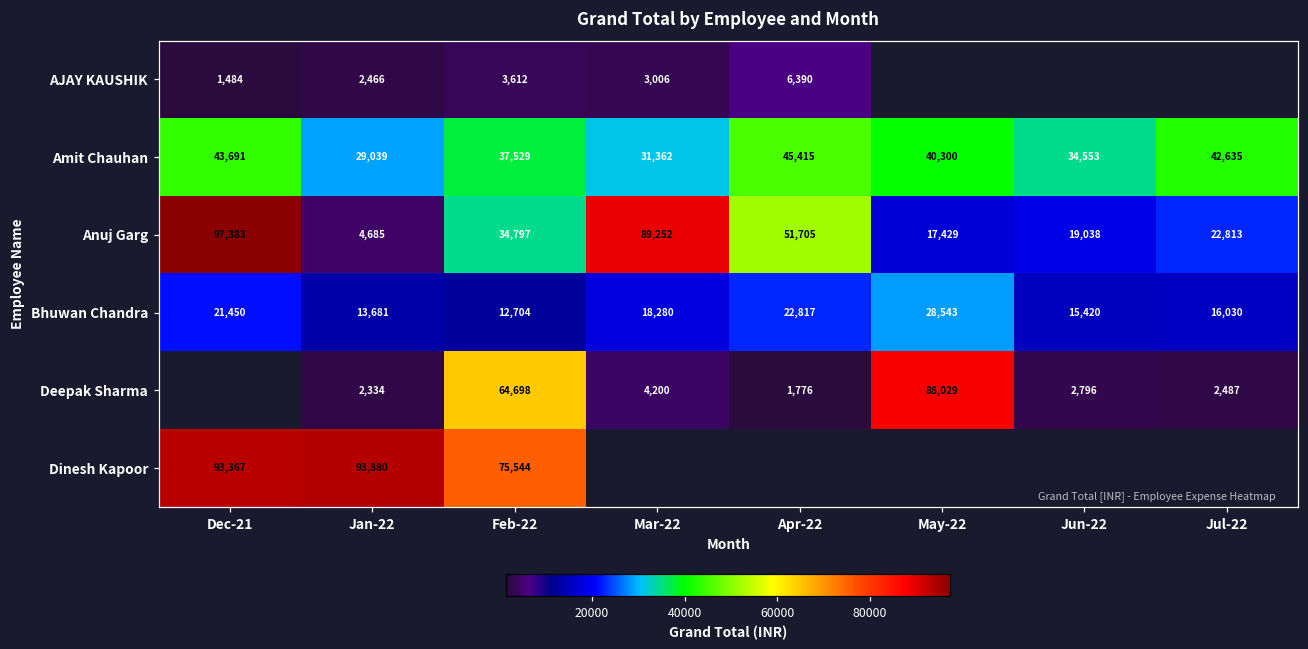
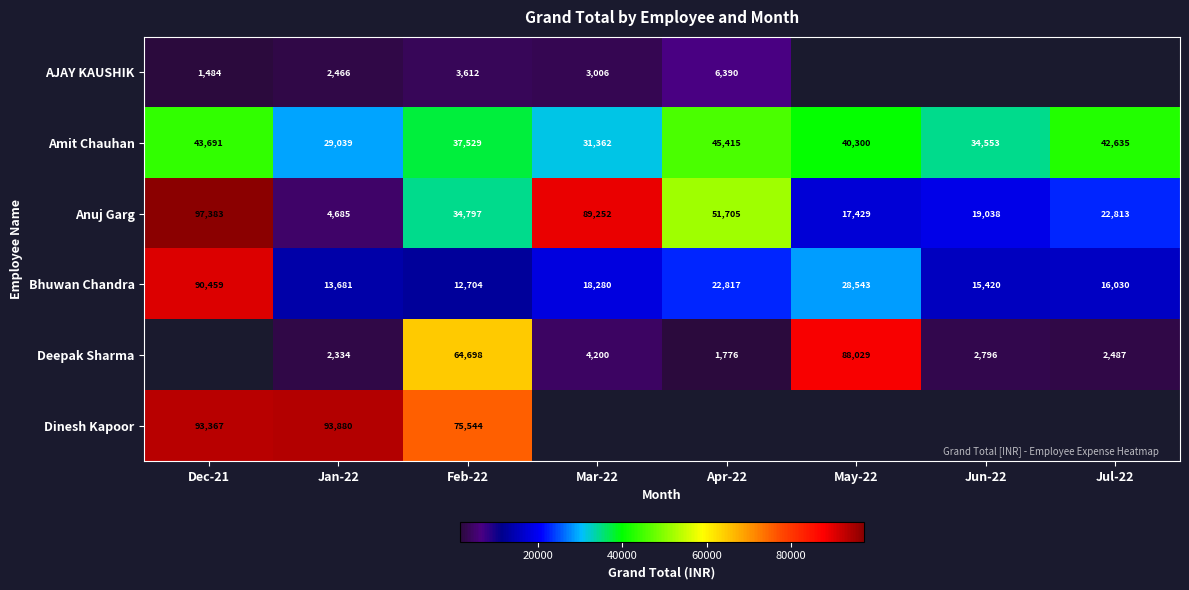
  {
    "AJAY KAUSHIK": {
      "Dec-21": "1,484",
      "Jan-22": "2,466",
      "Feb-22": "3,612",
      "Mar-22": "3,006",
      "Apr-22": "6,390"
    },
    "Amit Chauhan": {
      "Dec-21": "43,691",
      "Jan-22": "29,039",
      "Feb-22": "37,529",
      "Mar-22": "31,362",
      "Apr-22": "45,415",
      "May-22": "40,300",
      "Jun-22": "34,553",
      "Jul-22": "42,635"
    },
    "Anuj Garg": {
      "Dec-21": "97,383",
      "Jan-22": "4,685",
      "Feb-22": "34,797",
      "Mar-22": "89,252",
      "Apr-22": "51,705",
      "May-22": "17,429",
      "Jun-22": "19,038",
      "Jul-22": "22,813"
    },
    "Bhuwan Chandra": {
-     "Dec-21": "21,450",
+     "Dec-21": "90,459",
      "Jan-22": "13,681",
      "Feb-22": "12,704",
      "Mar-22": "18,280",
      "Apr-22": "22,817",
      "May-22": "28,543",
      "Jun-22": "15,420",
      "Jul-22": "16,030"
    },
    "Deepak Sharma": {
      "Jan-22": "2,334",
      "Feb-22": "64,698",
      "Mar-22": "4,200",
      "Apr-22": "1,776",
      "May-22": "88,029",
      "Jun-22": "2,796",
      "Jul-22": "2,487"
    },
    "Dinesh Kapoor": {
      "Dec-21": "93,367",
      "Jan-22": "93,880",
      "Feb-22": "75,544"
    }
  }
